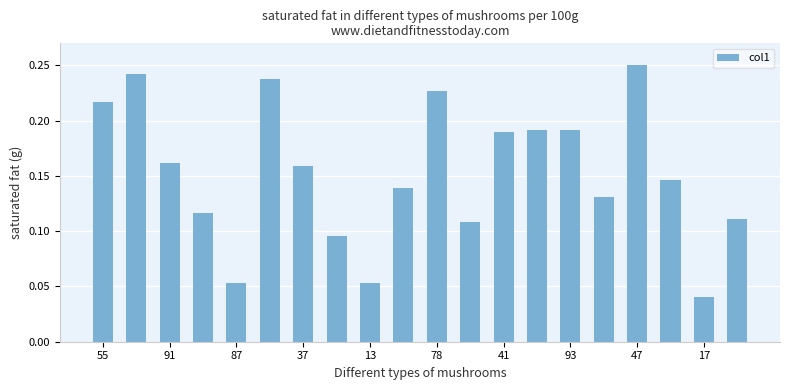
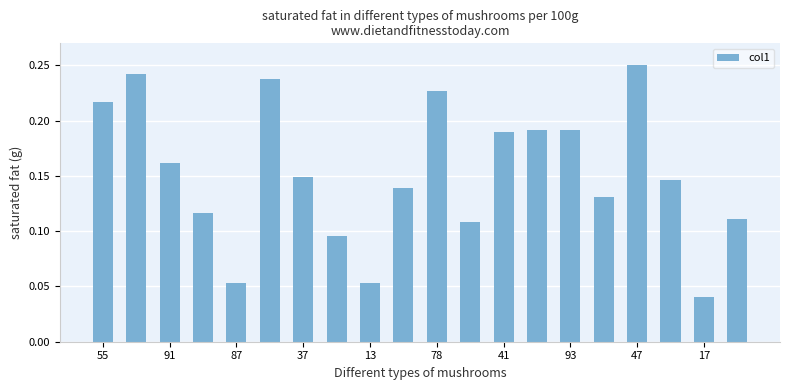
  {
    "55": 0.217,
    "91": 0.162,
    "87": 0.053,
-   "37": 0.159,
+   "37": 0.149,
    "78": 0.227,
    "41": 0.189,
    "93": 0.192,
    "47": 0.250
  }
